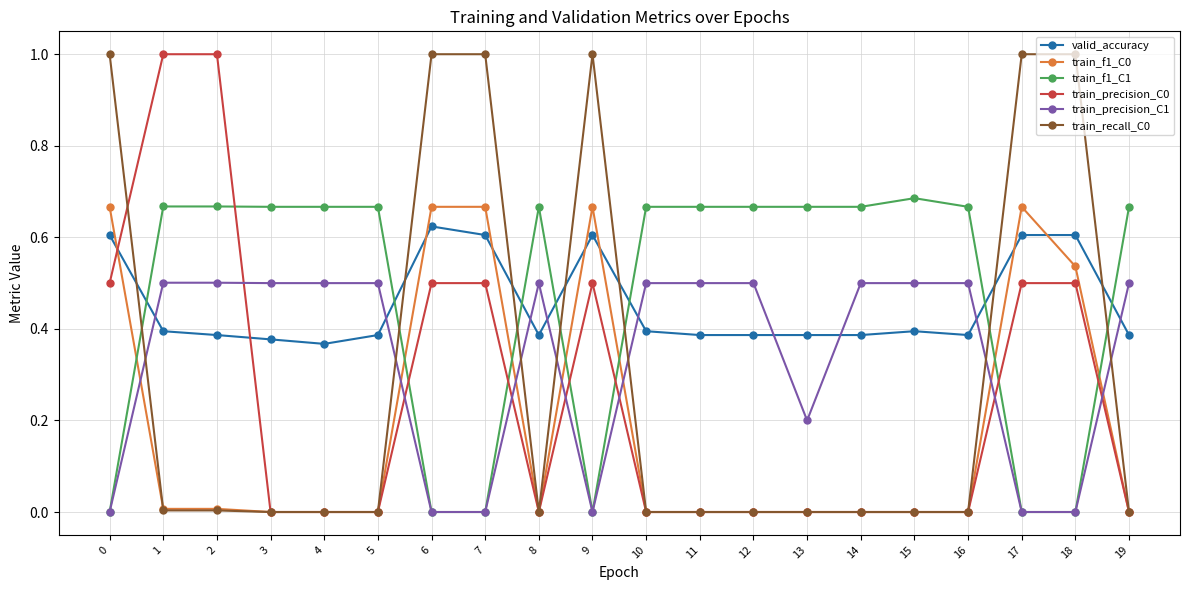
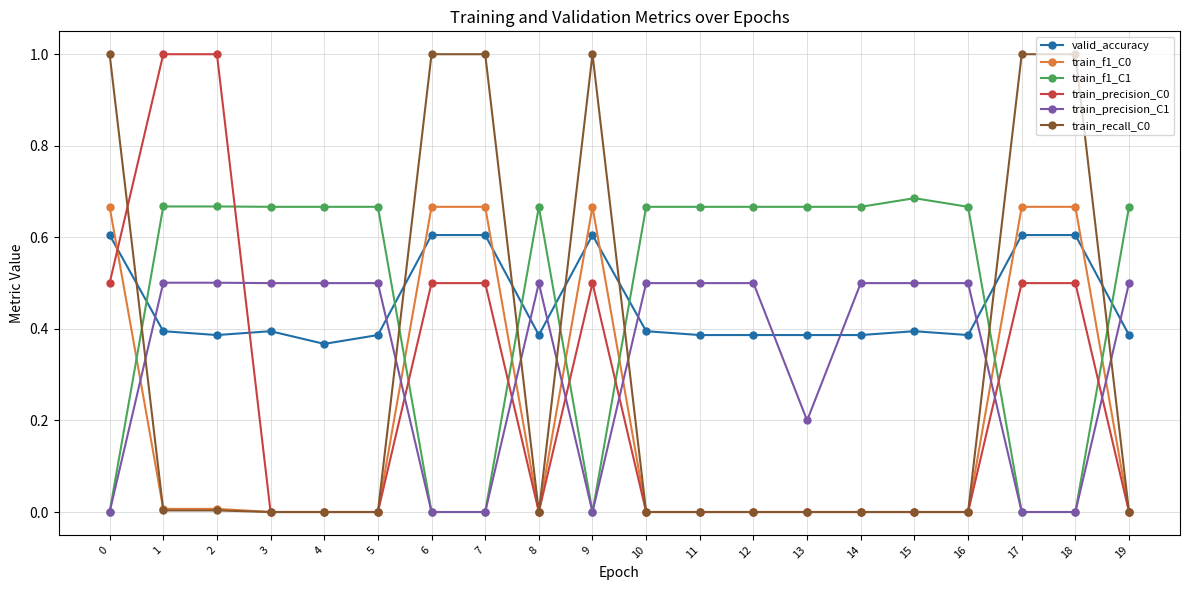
  {
    "valid_accuracy": {
      "0": 0.61,
      "1": 0.39,
      "2": 0.39,
-     "3": 0.38,
+     "3": 0.39,
      "4": 0.37,
      "5": 0.39,
-     "6": 0.62,
+     "6": 0.61,
      "7": 0.61,
      "8": 0.39,
      "9": 0.61,
      "10": 0.39,
      "11": 0.39,
      "12": 0.39,
      "13": 0.39,
      "14": 0.39,
      "15": 0.39,
      "16": 0.39,
      "17": 0.61,
      "18": 0.61,
      "19": 0.39
    },
    "train_f1_C0": {
      "0": 0.67,
      "6": 0.67,
      "7": 0.67,
      "9": 0.67,
      "17": 0.67,
-     "18": 0.54
+     "18": 0.67
    },
    "train_f1_C1": {
      "1": 0.67,
      "2": 0.67,
      "3": 0.67,
      "4": 0.67,
      "5": 0.67,
      "8": 0.67,
      "10": 0.67,
      "11": 0.67,
      "12": 0.67,
      "13": 0.67,
      "14": 0.67,
      "15": 0.69,
      "16": 0.67,
      "19": 0.67
    },
    "train_precision_C0": {
      "0": 0.50,
      "1": 1.00,
      "2": 1.00,
      "6": 0.50,
      "7": 0.50,
      "9": 0.50,
      "17": 0.50,
      "18": 0.50
    },
    "train_precision_C1": {
      "1": 0.50,
      "2": 0.50,
      "3": 0.50,
      "4": 0.50,
      "5": 0.50,
      "8": 0.50,
      "10": 0.50,
      "11": 0.50,
      "12": 0.50,
      "13": 0.20,
      "14": 0.50,
      "15": 0.50,
      "16": 0.50,
      "19": 0.50
    },
    "train_recall_C0": {
      "0": 1.00,
      "6": 1.00,
      "7": 1.00,
      "9": 1.00,
      "17": 1.00
    }
  }
